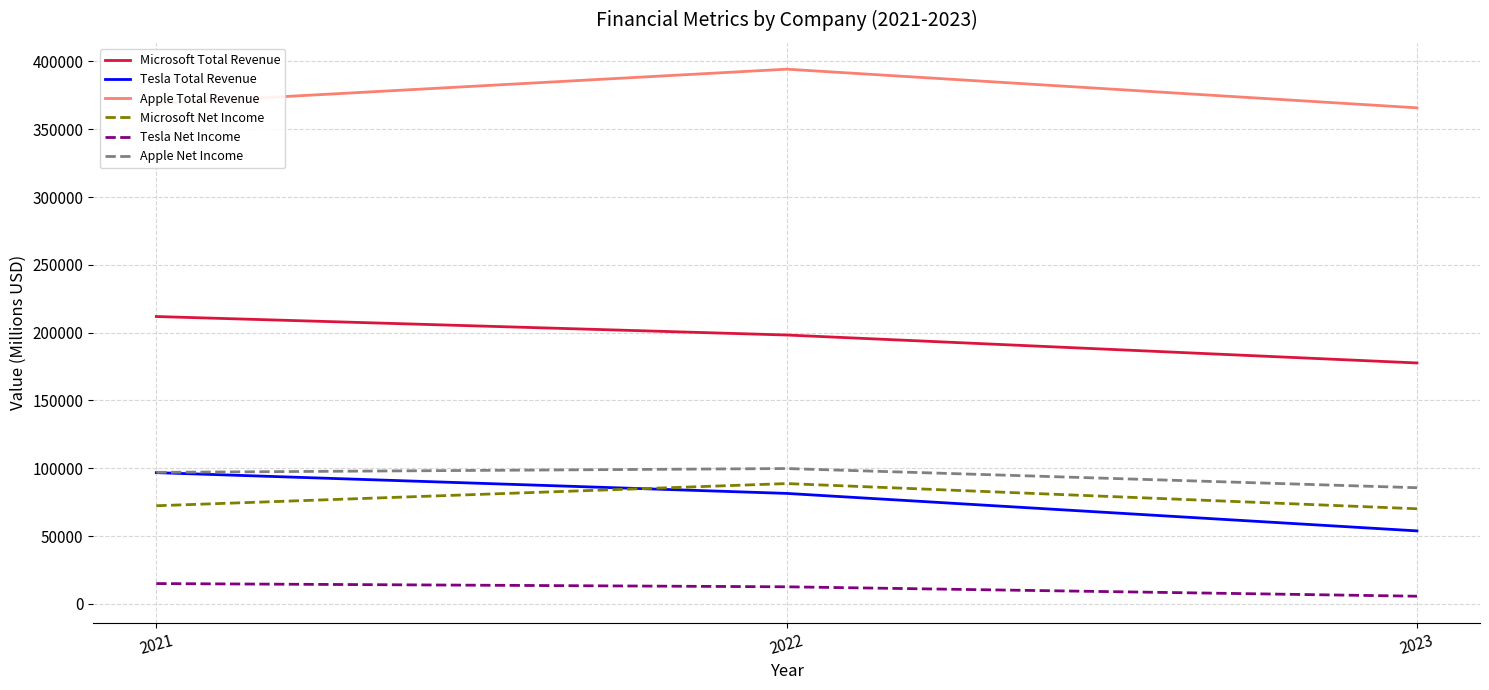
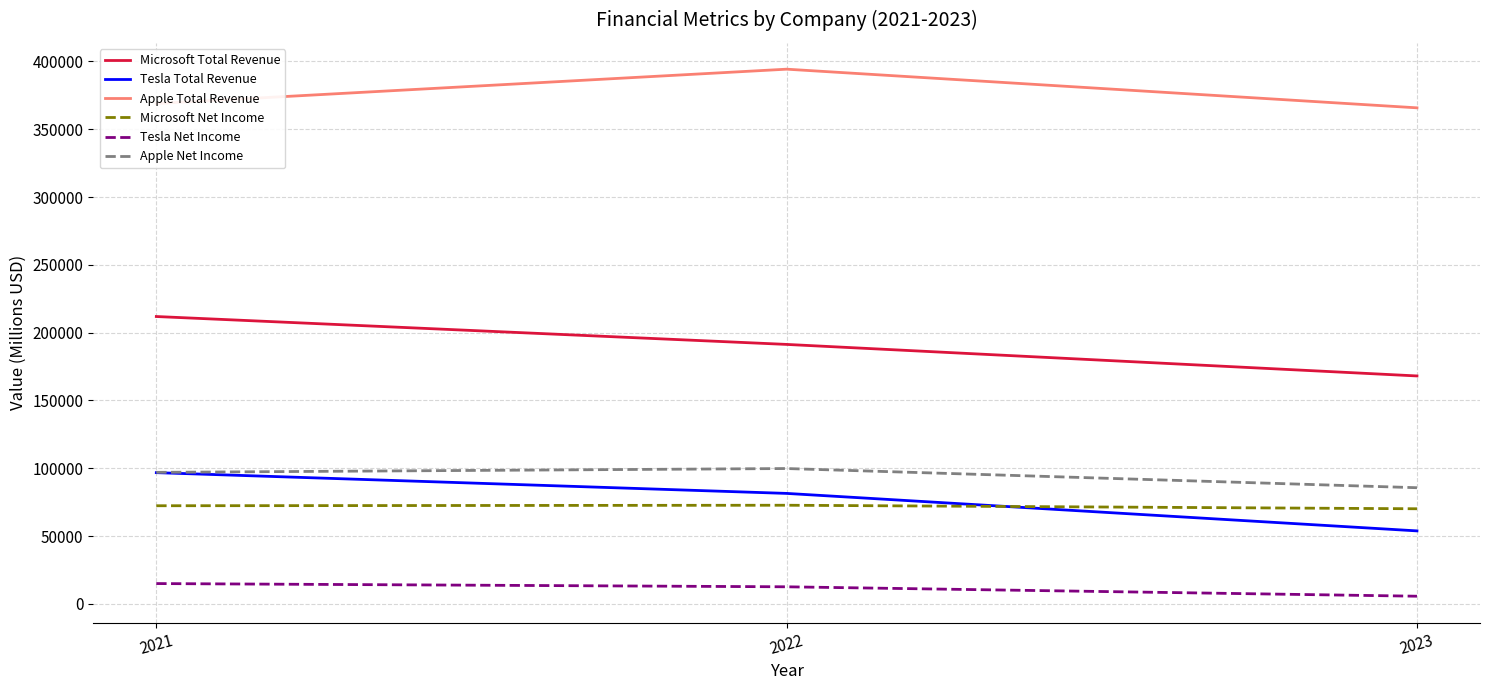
  {
    "Microsoft Total Revenue": {
      "2021": 212000,
-     "2022": 198000,
-     "2023": 178000
+     "2022": 191000,
+     "2023": 168000
    },
    "Tesla Total Revenue": {
      "2022": 81000,
      "2023": 54000
    },
    "Apple Total Revenue": {
      "2022": 394000,
      "2023": 366000
    },
    "Microsoft Net Income": {
      "2021": 72000,
-     "2022": 89000,
+     "2022": 73000,
      "2023": 70000
    },
    "Tesla Net Income": {
      "2021": 15000,
      "2022": 13000,
      "2023": 6000
    },
    "Apple Net Income": {
      "2022": 100000,
      "2023": 86000
    }
  }
